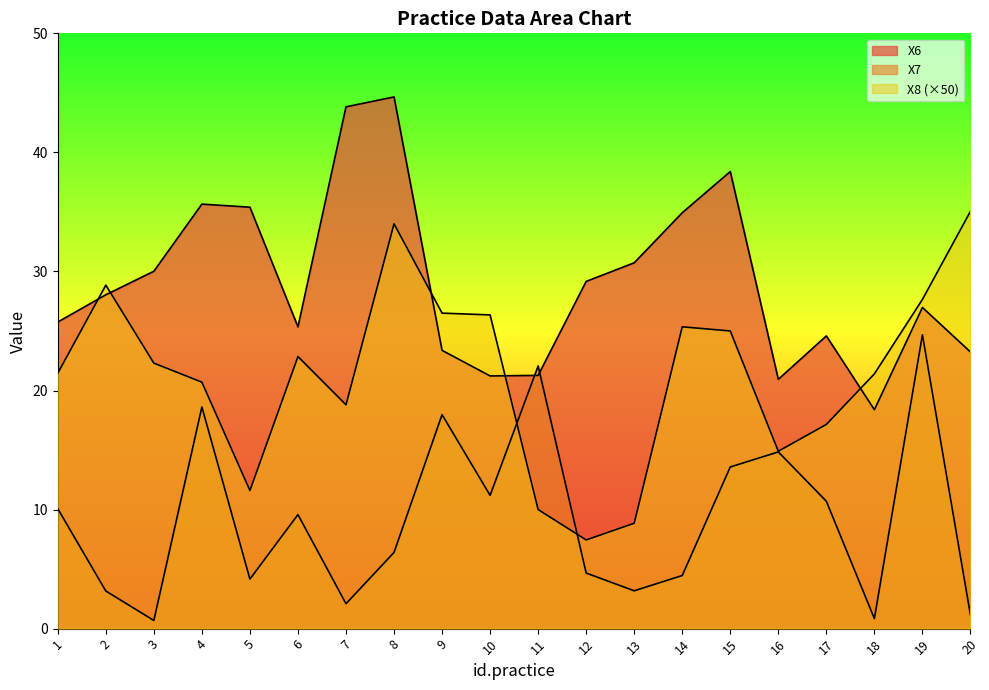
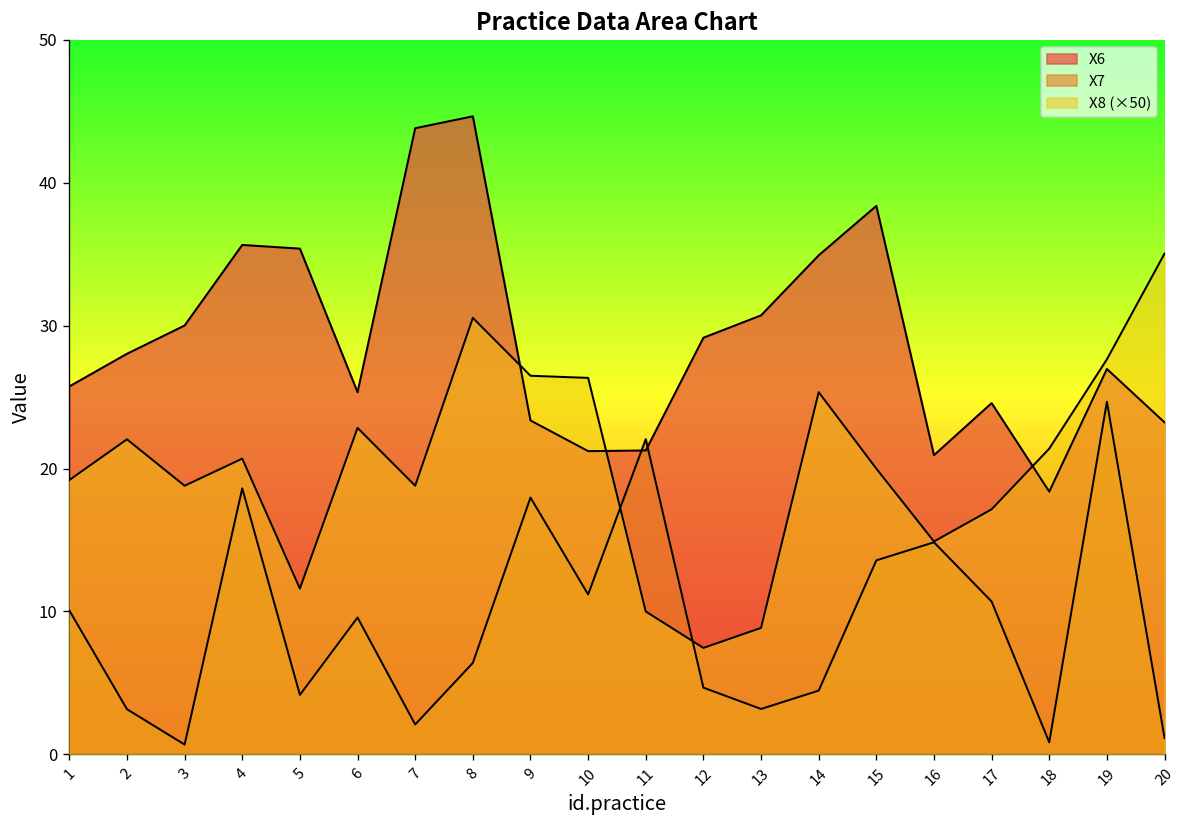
  {
    "X8 (×50)": {
-     "1": 21.5,
-     "2": 28.8,
-     "3": 22.3,
+     "1": 19.2,
+     "2": 22.1,
+     "3": 18.8,
      "4": 20.7,
      "5": 11.6,
      "6": 22.9,
      "7": 18.8,
-     "8": 34.0,
+     "8": 30.6,
      "9": 26.5,
      "10": 26.4,
      "11": 10.0,
      "12": 7.4,
      "13": 8.9,
      "14": 25.4,
-     "15": 25.0,
+     "15": 20.0,
      "17": 17.2,
      "18": 21.4,
      "19": 27.7,
      "20": 35.1
    }
  }
